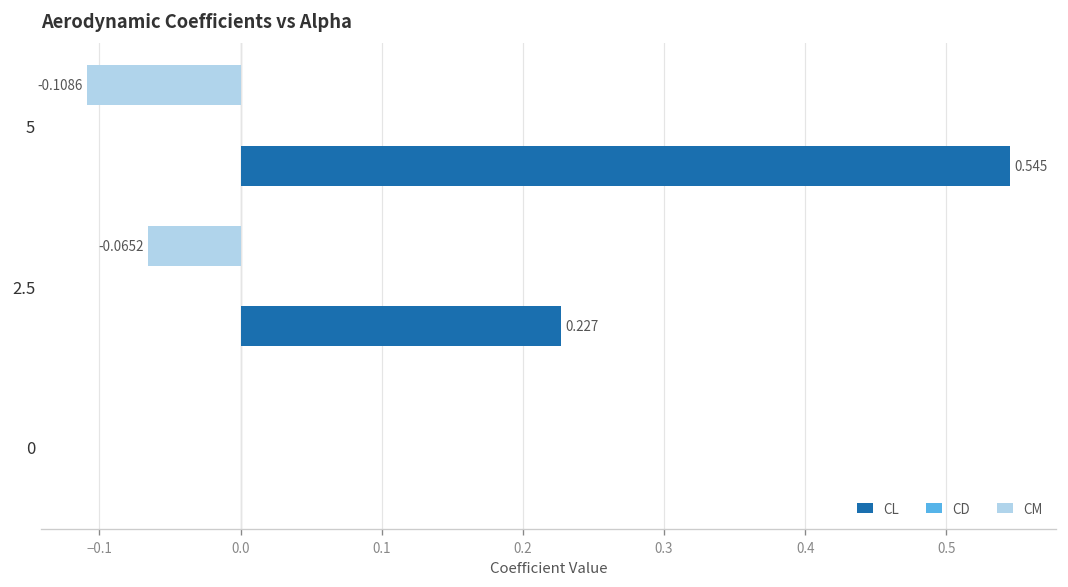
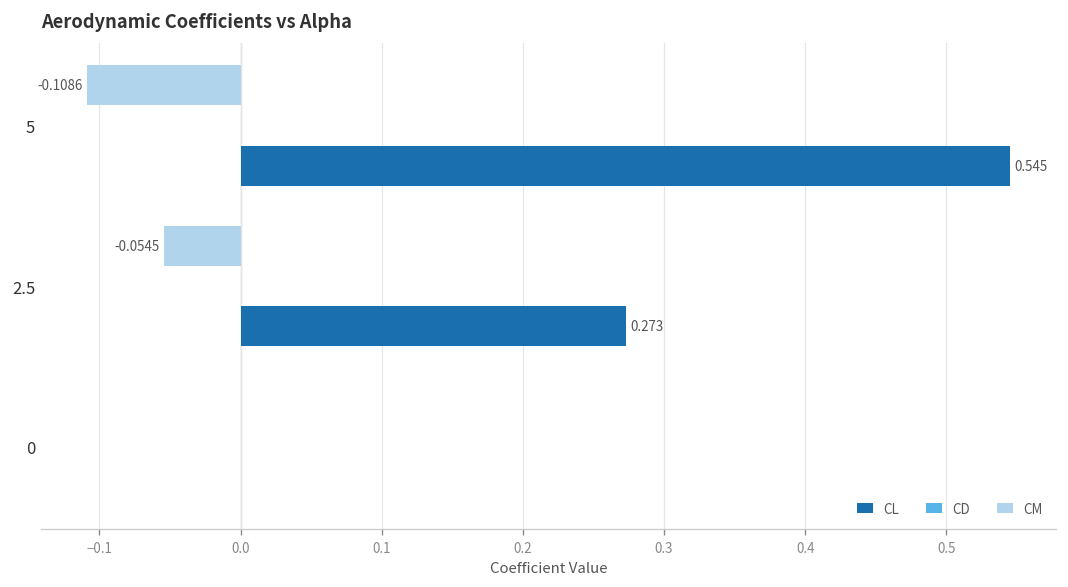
  {
    "CL": {
      "5": 0.545,
-     "2.5": 0.227
+     "2.5": 0.273
    },
    "CD": {
      "5": 0.000,
      "2.5": 0.000,
      "0": 0.000
    },
    "CM": {
      "5": -0.1086,
-     "2.5": -0.0652
+     "2.5": -0.0545
    }
  }
